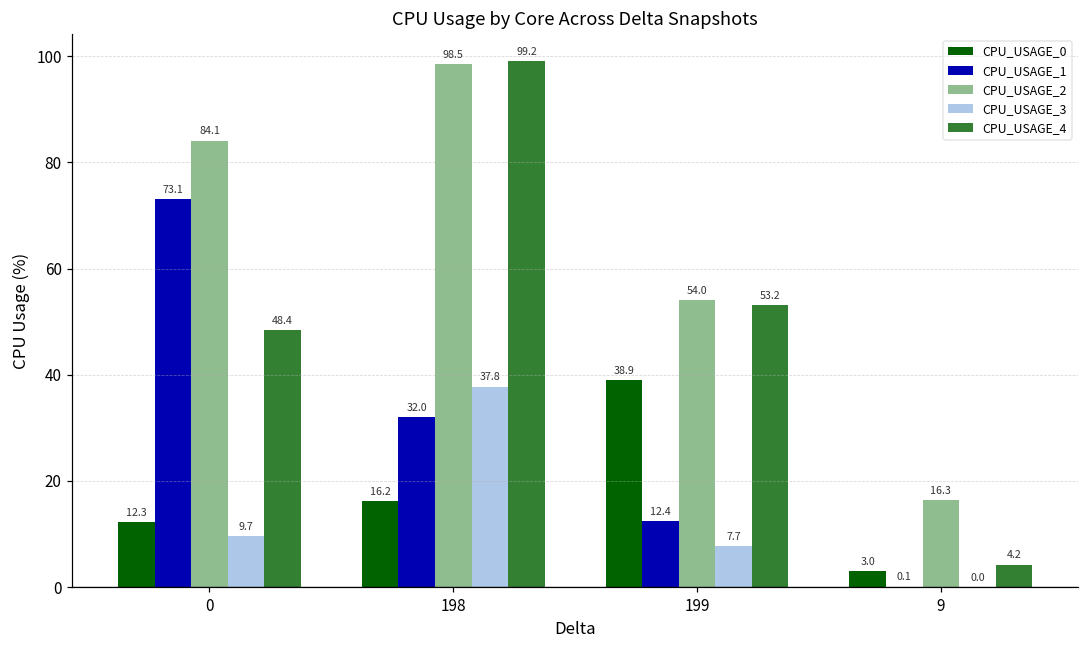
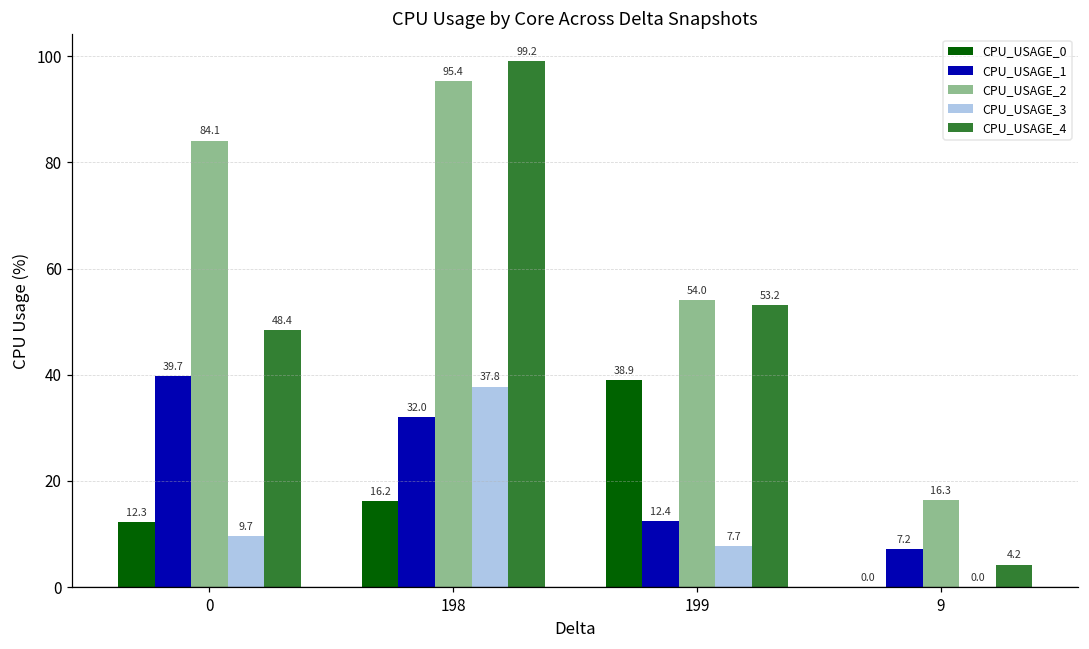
  {
    "CPU_USAGE_0": {
      "0": 12.3,
      "198": 16.2,
      "199": 38.9,
-     "9": 3.0
+     "9": 0.0
    },
    "CPU_USAGE_1": {
-     "0": 73.1,
+     "0": 39.7,
      "198": 32.0,
      "199": 12.4,
-     "9": 0.1
+     "9": 7.2
    },
    "CPU_USAGE_2": {
      "0": 84.1,
-     "198": 98.5,
+     "198": 95.4,
      "199": 54.0,
      "9": 16.3
    },
    "CPU_USAGE_3": {
      "0": 9.7,
      "198": 37.8,
      "199": 7.7,
      "9": 0.0
    },
    "CPU_USAGE_4": {
      "0": 48.4,
      "198": 99.2,
      "199": 53.2,
      "9": 4.2
    }
  }
